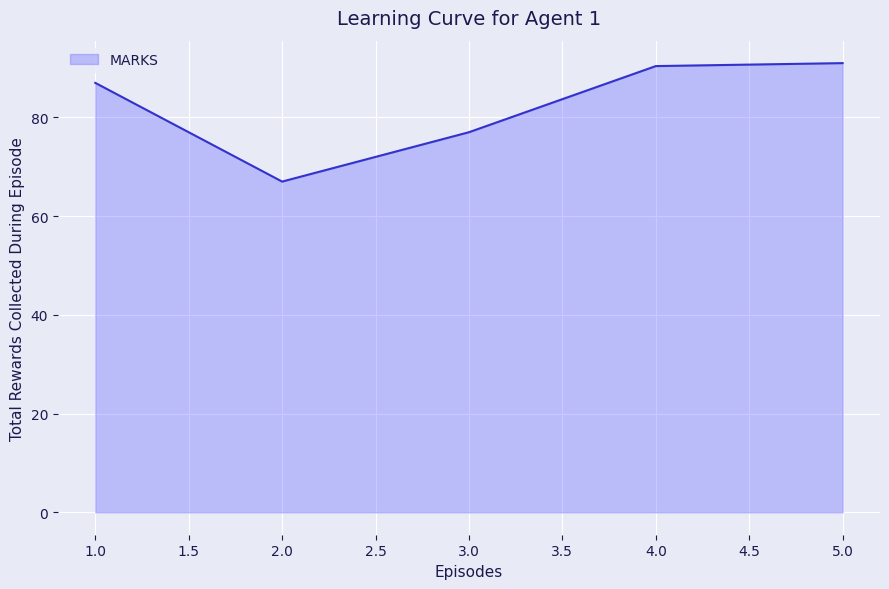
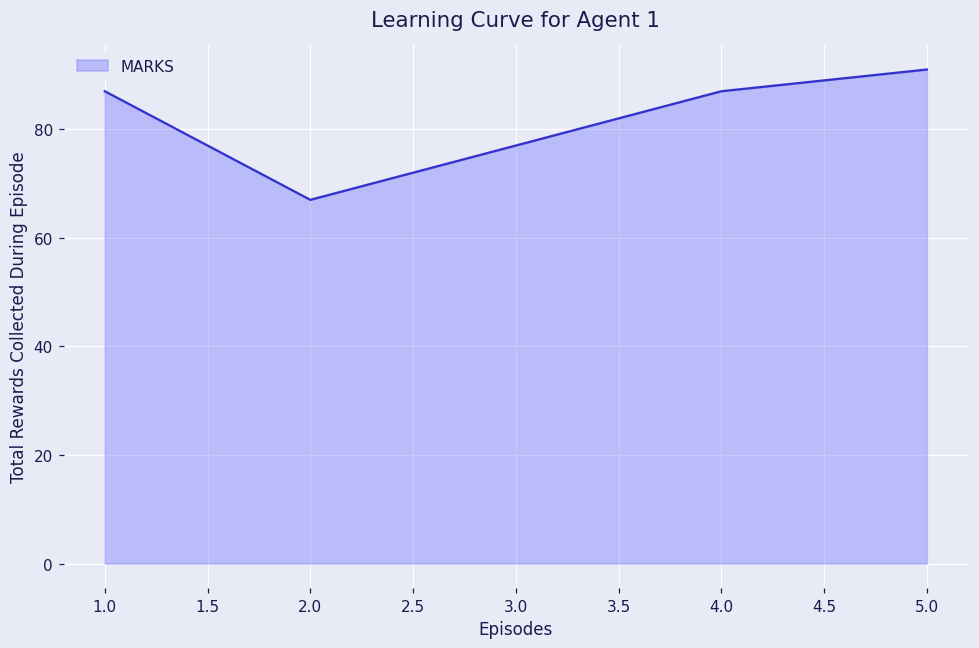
  {
    "1.0": 87,
    "2.0": 67,
    "3.0": 77,
-   "4.0": 90,
+   "4.0": 87,
    "5.0": 91
  }
